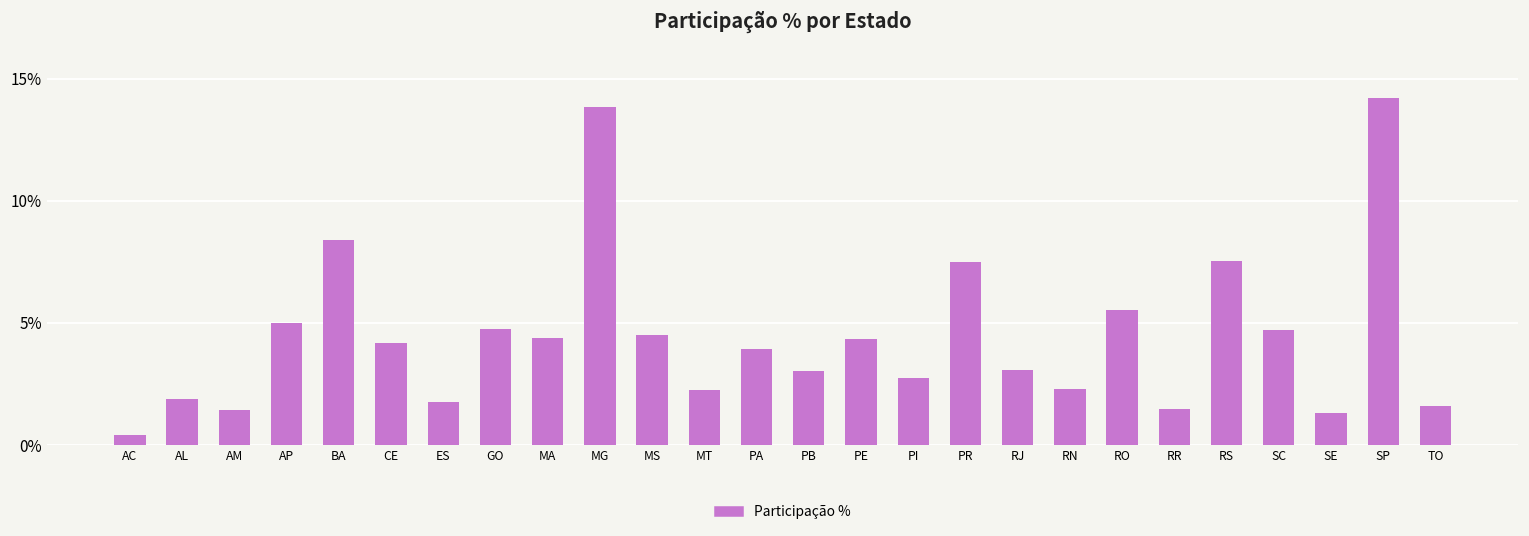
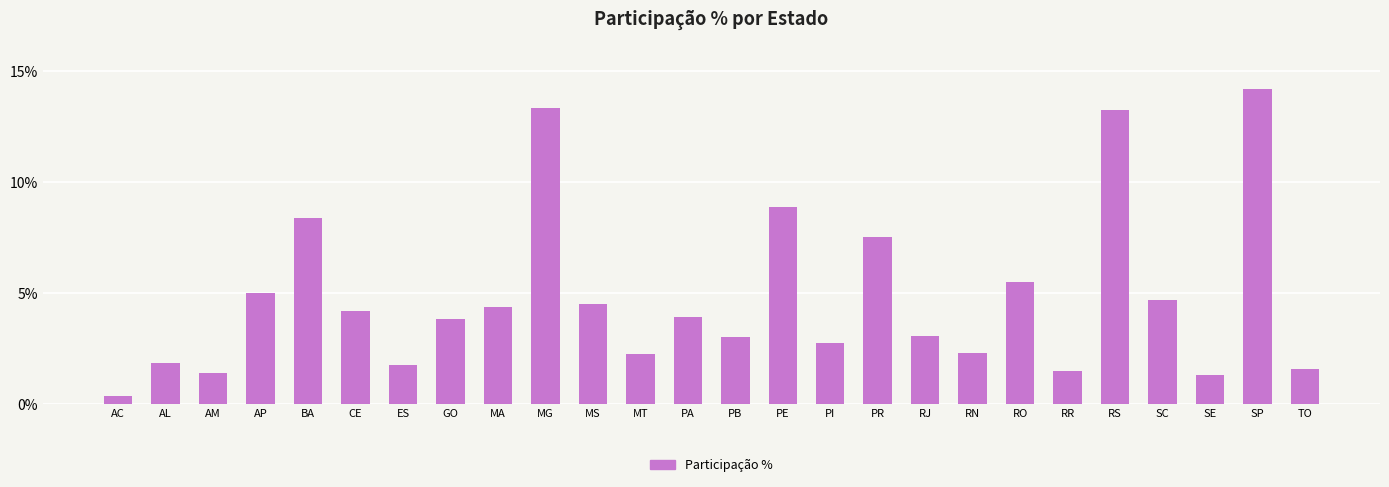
  {
    "AC": "0.4%",
    "AL": "1.9%",
    "AM": "1.4%",
    "AP": "5.0%",
    "BA": "8.4%",
    "CE": "4.2%",
    "ES": "1.7%",
-   "GO": "4.8%",
+   "GO": "3.8%",
    "MA": "4.4%",
-   "MG": "13.8%",
+   "MG": "13.4%",
    "MS": "4.5%",
    "MT": "2.2%",
    "PA": "3.9%",
    "PB": "3.0%",
-   "PE": "4.3%",
+   "PE": "8.9%",
    "PI": "2.8%",
    "PR": "7.5%",
    "RJ": "3.1%",
    "RN": "2.3%",
    "RO": "5.5%",
    "RR": "1.5%",
-   "RS": "7.5%",
+   "RS": "13.2%",
    "SC": "4.7%",
    "SE": "1.3%",
    "SP": "14.2%",
    "TO": "1.6%"
  }
